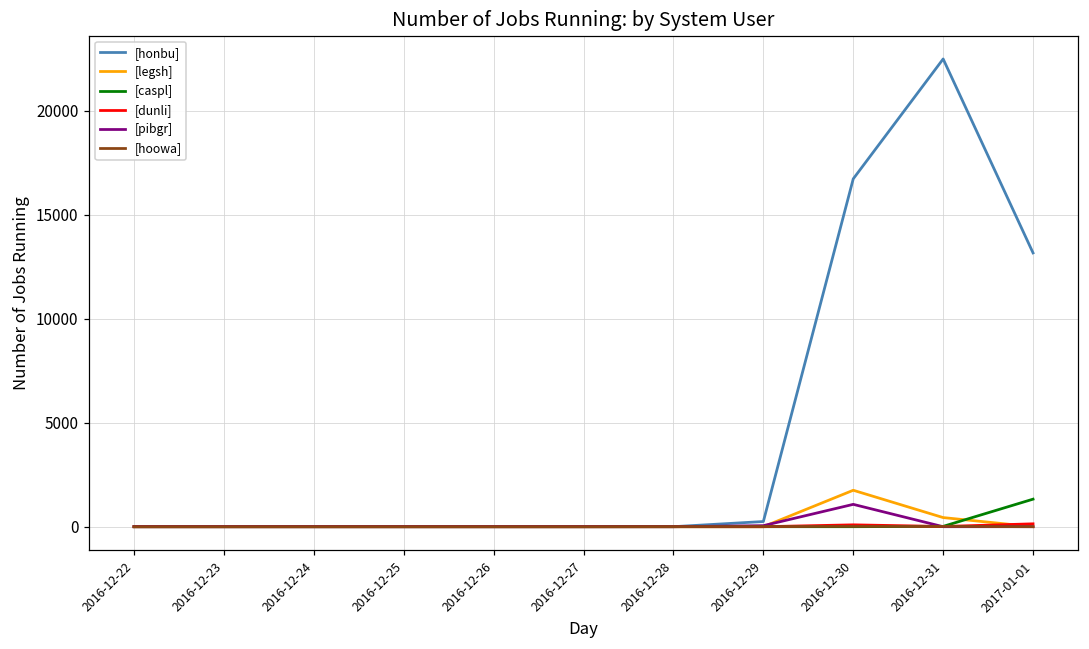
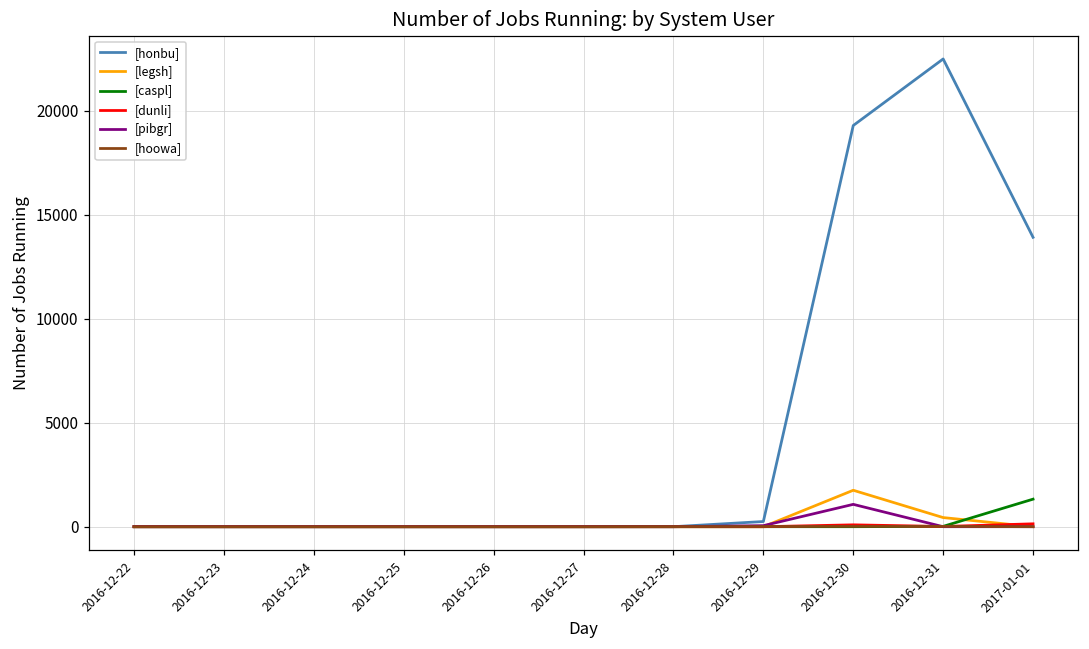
  {
    "[honbu]": {
      "2016-12-29": 200,
-     "2016-12-30": 16700,
+     "2016-12-30": 19300,
      "2016-12-31": 22500,
-     "2017-01-01": 13200
+     "2017-01-01": 13900
    },
    "[legsh]": {
      "2016-12-30": 1800,
      "2016-12-31": 400
    },
    "[caspl]": {
      "2017-01-01": 1300
    },
    "[dunli]": {
      "2017-01-01": 100
    },
    "[pibgr]": {
      "2016-12-30": 1100
    }
  }
